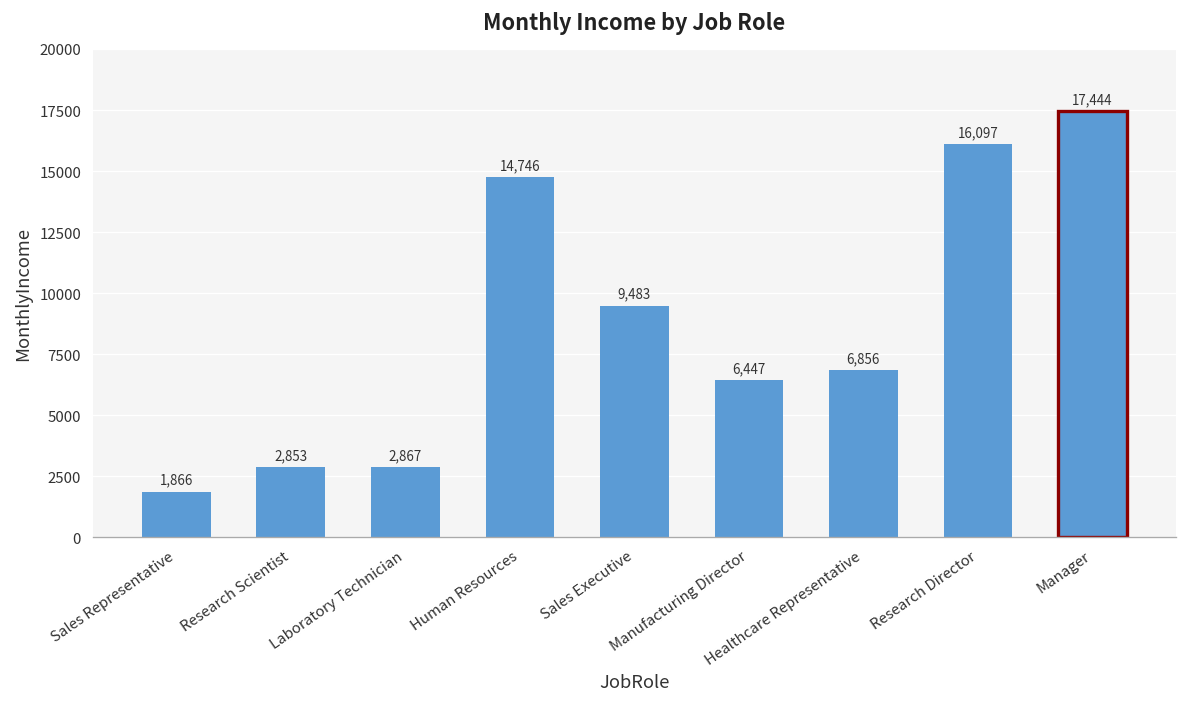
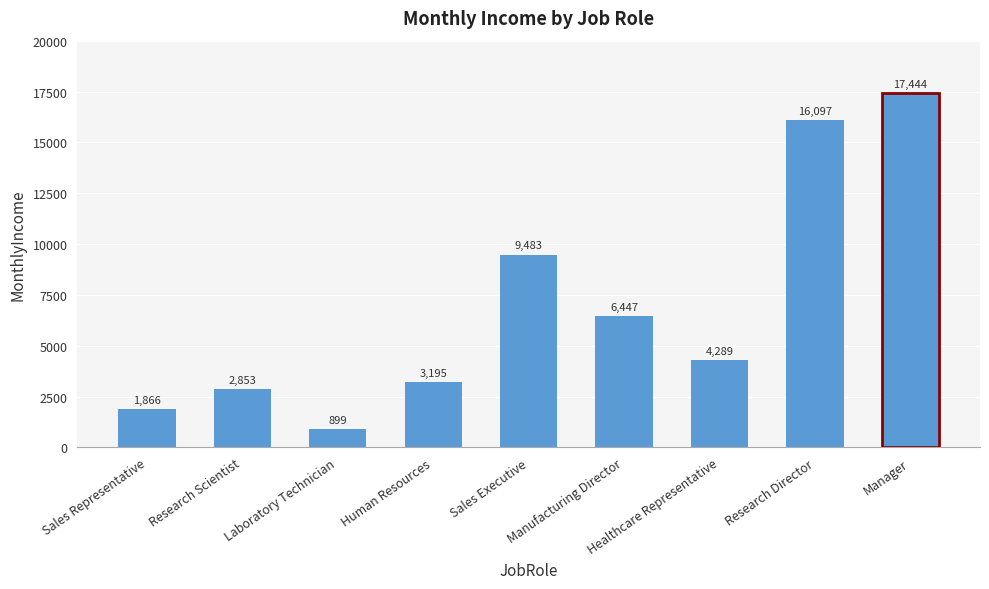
  {
    "Sales Representative": "1,866",
    "Research Scientist": "2,853",
-   "Laboratory Technician": "2,867",
-   "Human Resources": "14,746",
+   "Laboratory Technician": "899",
+   "Human Resources": "3,195",
    "Sales Executive": "9,483",
    "Manufacturing Director": "6,447",
-   "Healthcare Representative": "6,856",
+   "Healthcare Representative": "4,289",
    "Research Director": "16,097",
    "Manager": "17,444"
  }
